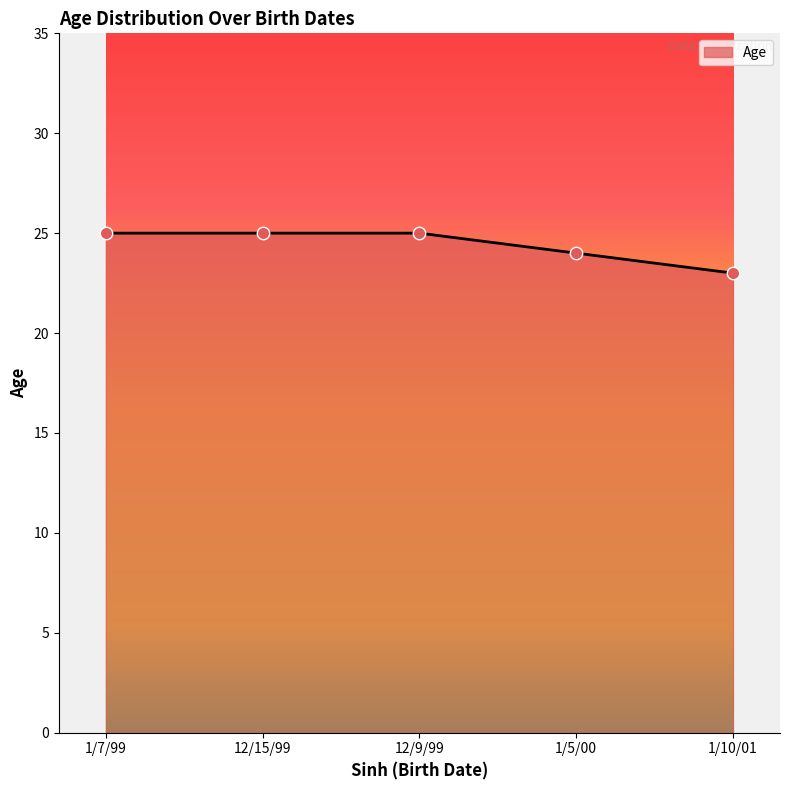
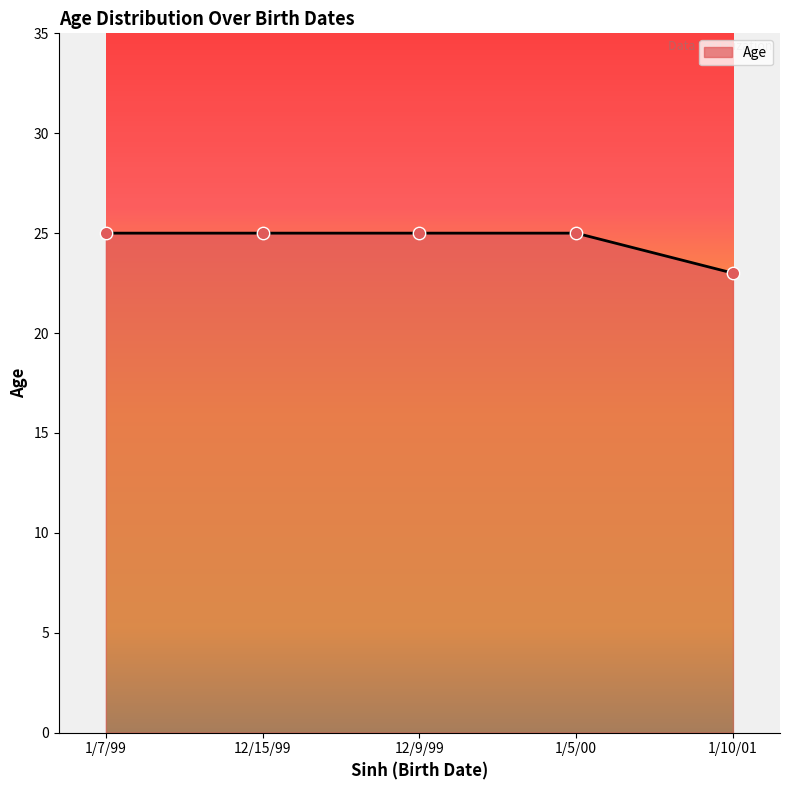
  {
    "1/7/99": 25,
    "12/15/99": 25,
    "12/9/99": 25,
-   "1/5/00": 24,
+   "1/5/00": 25,
    "1/10/01": 23
  }
